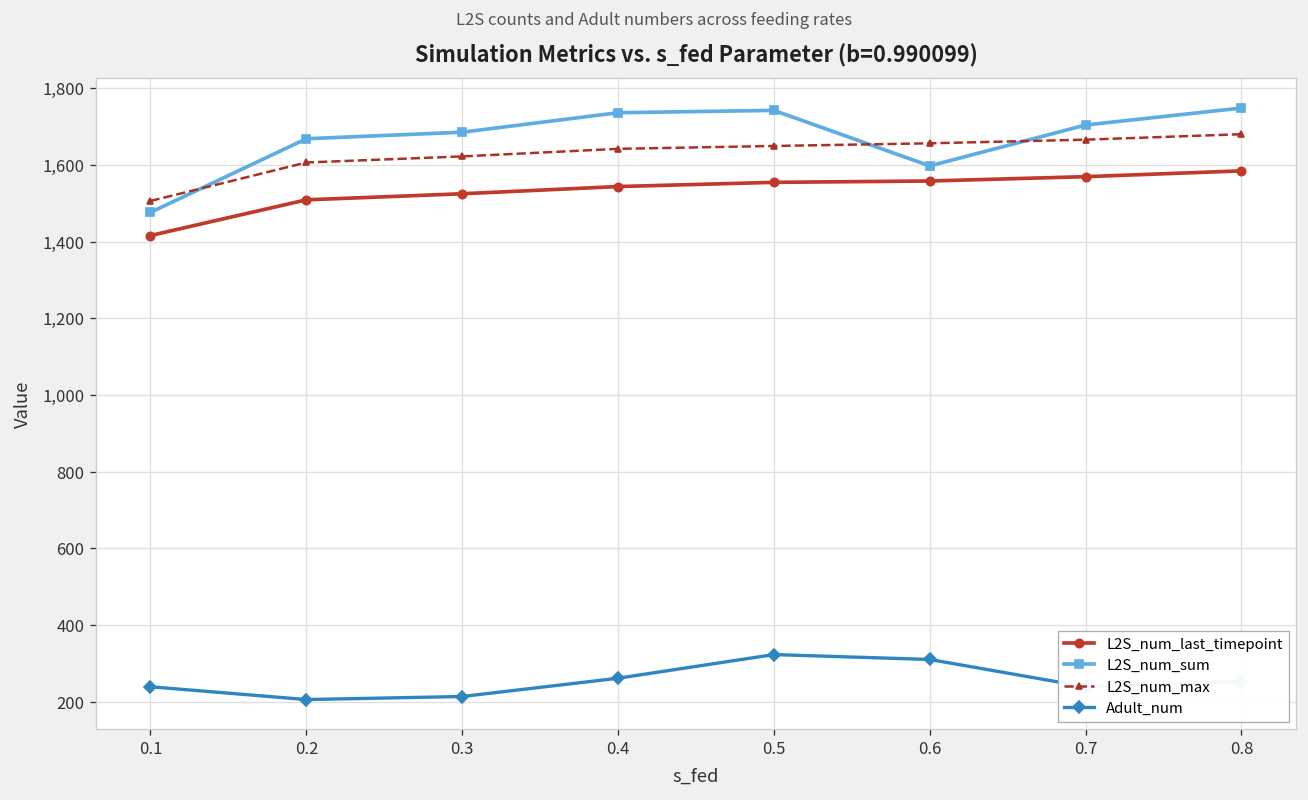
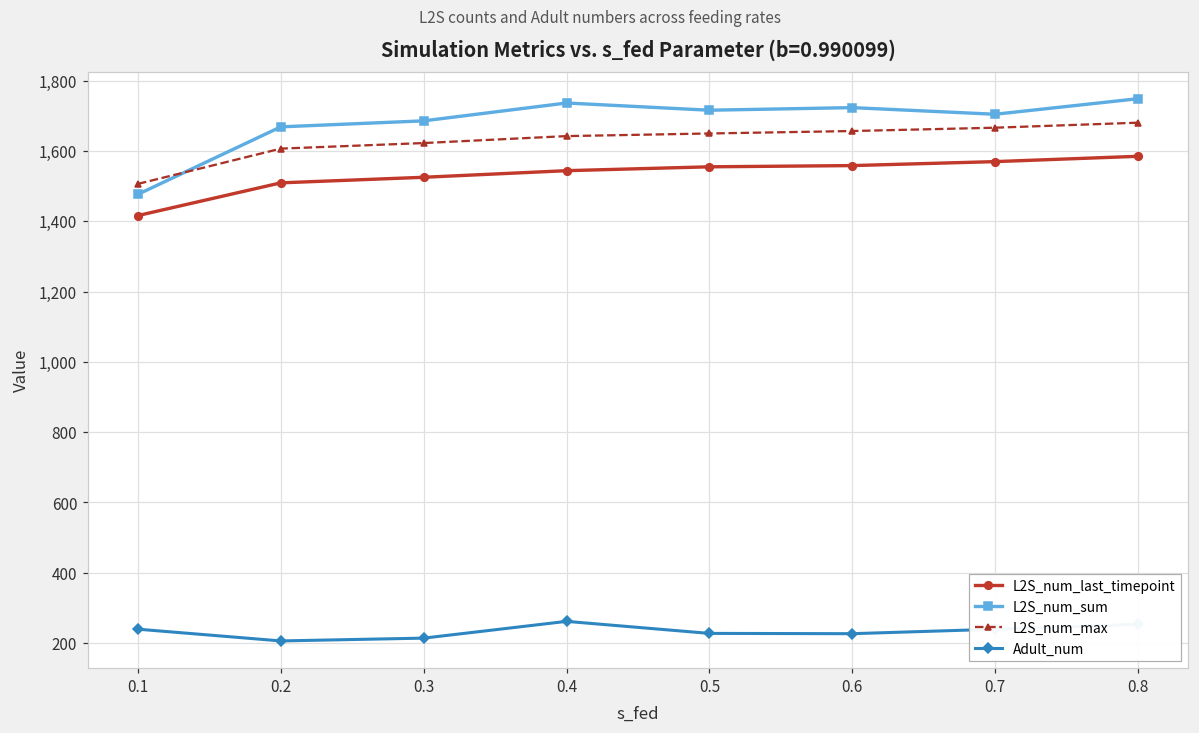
  {
    "L2S_num_sum": {
      "0.1": "1,480",
      "0.2": "1,670",
      "0.3": "1,690",
      "0.4": "1,740",
-     "0.5": "1,740",
-     "0.6": "1,600",
+     "0.5": "1,720",
+     "0.6": "1,720",
      "0.7": "1,700",
      "0.8": "1,750"
    },
    "Adult_num": {
      "0.1": "240",
      "0.2": "210",
      "0.3": "210",
      "0.4": "260",
-     "0.5": "320",
-     "0.6": "310"
+     "0.5": "230",
+     "0.6": "230"
    }
  }
